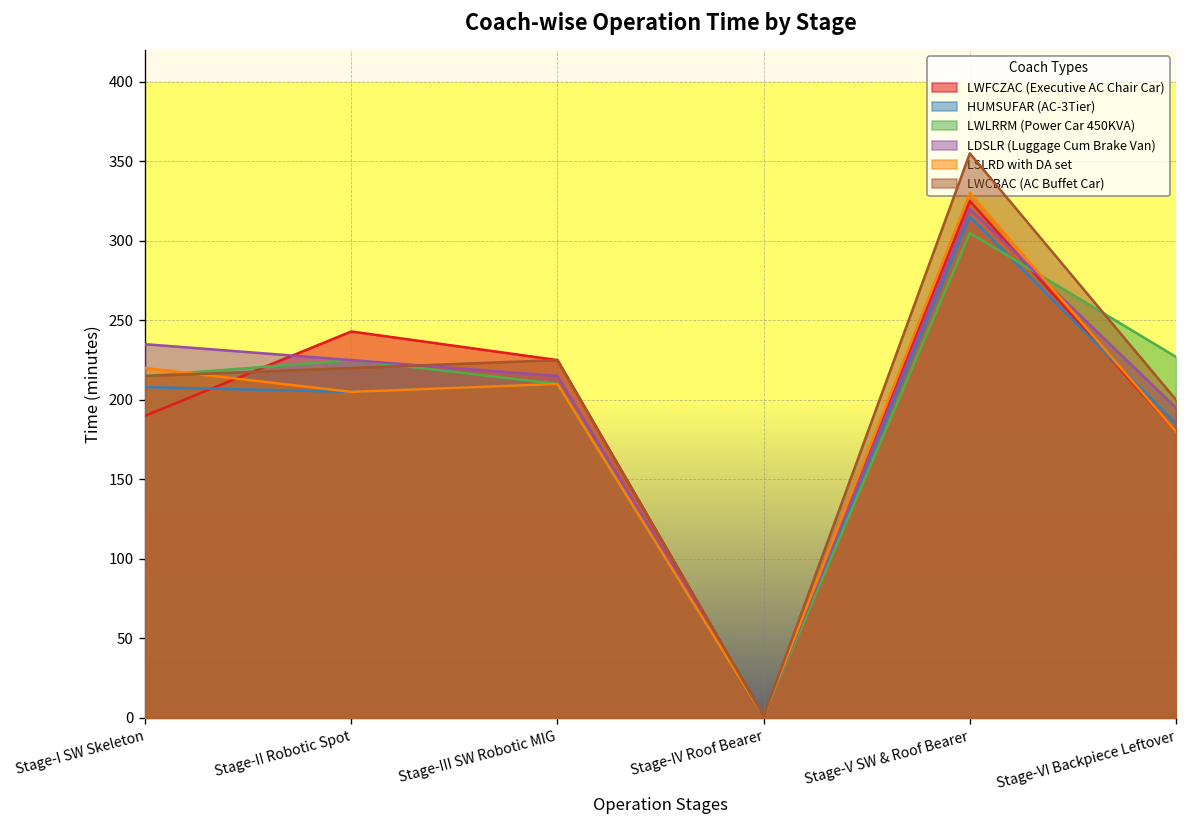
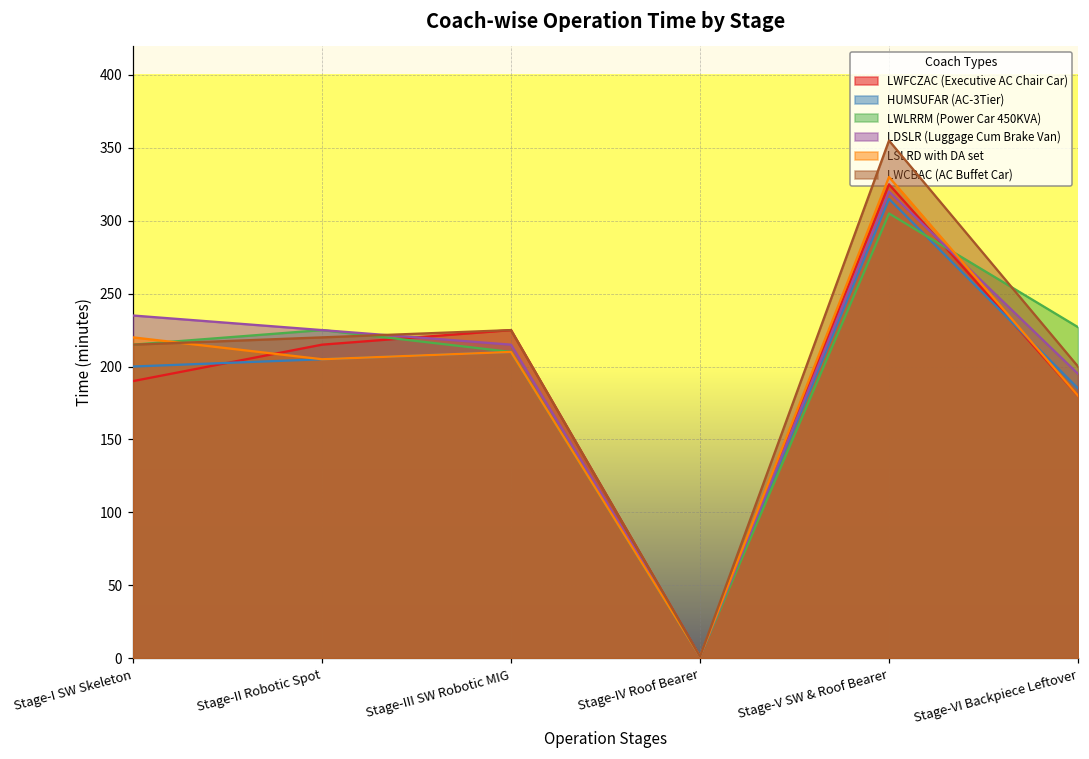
  {
    "LWFCZAC (Executive AC Chair Car)": {
      "Stage-I SW Skeleton": 190,
-     "Stage-II Robotic Spot": 243,
+     "Stage-II Robotic Spot": 215,
      "Stage-V SW & Roof Bearer": 325
    },
    "HUMSUFAR (AC-3Tier)": {
-     "Stage-I SW Skeleton": 208,
+     "Stage-I SW Skeleton": 200,
      "Stage-V SW & Roof Bearer": 315,
      "Stage-VI Backpiece Leftover": 185
    },
    "LWLRRM (Power Car 450KVA)": {
      "Stage-V SW & Roof Bearer": 305,
      "Stage-VI Backpiece Leftover": 227
    },
    "LDSLR (Luggage Cum Brake Van)": {
      "Stage-I SW Skeleton": 235,
      "Stage-III SW Robotic MIG": 215,
      "Stage-V SW & Roof Bearer": 320,
      "Stage-VI Backpiece Leftover": 195
    },
    "LSLRD with DA set": {
      "Stage-I SW Skeleton": 220
    },
    "LWCBAC (AC Buffet Car)": {
      "Stage-II Robotic Spot": 220,
      "Stage-VI Backpiece Leftover": 200
    }
  }
